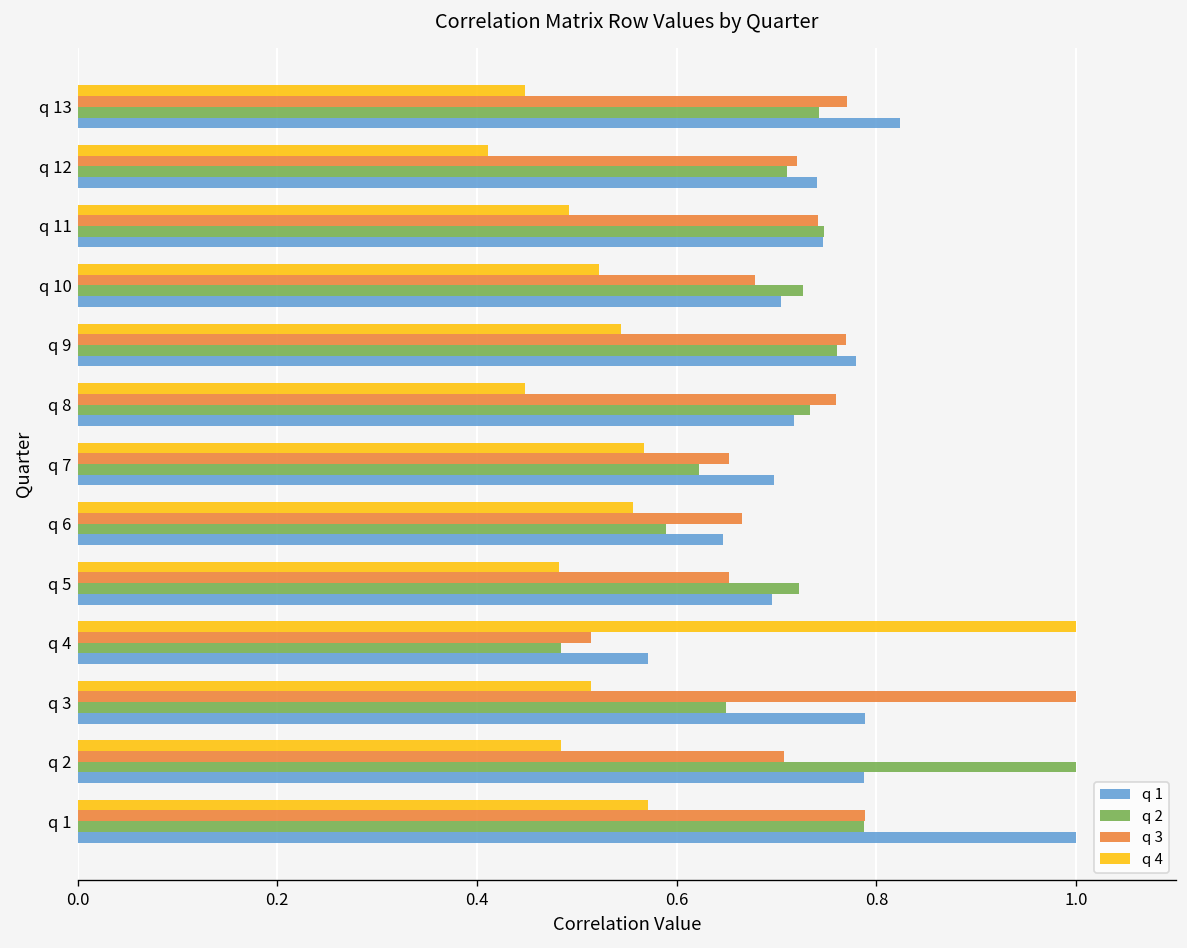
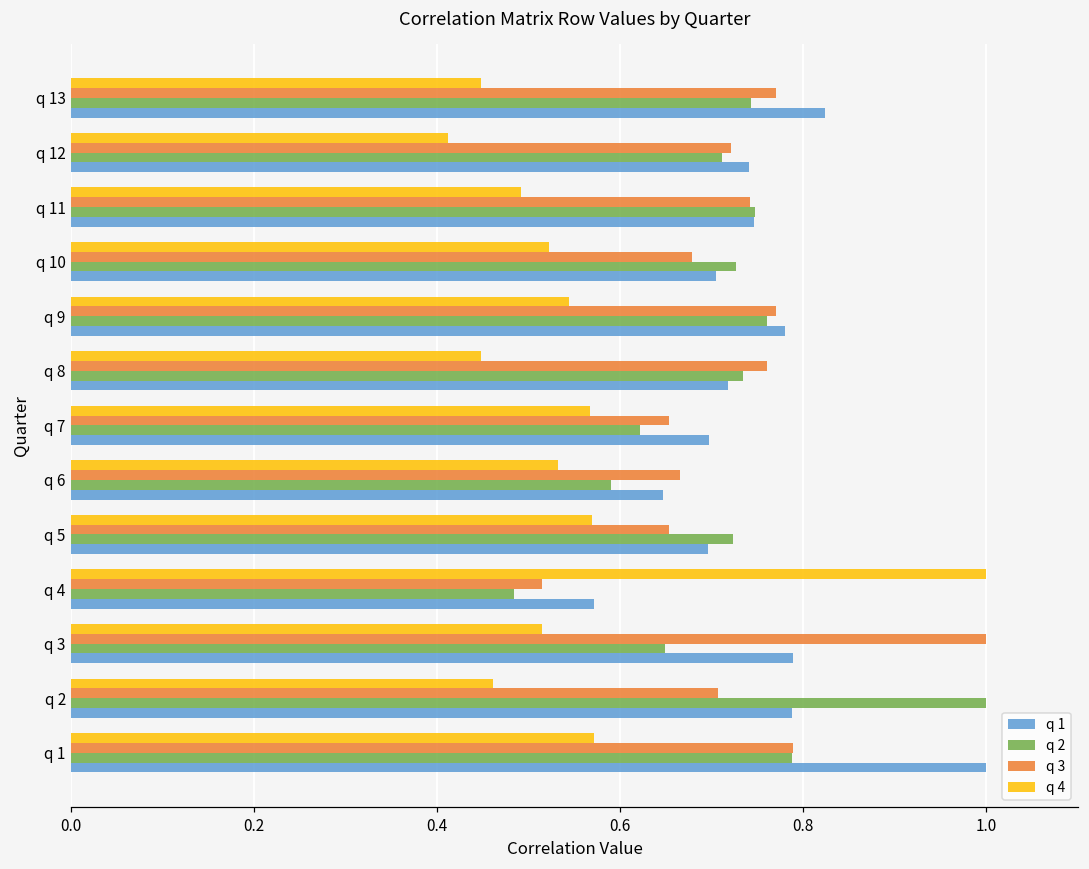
  {
    "q 1": {
      "q 13": 0.82,
      "q 12": 0.74,
      "q 11": 0.75,
      "q 10": 0.70,
      "q 9": 0.78,
      "q 8": 0.72,
      "q 7": 0.70,
      "q 6": 0.65,
      "q 5": 0.70,
      "q 4": 0.57,
      "q 3": 0.79,
      "q 2": 0.79,
      "q 1": 1.00
    },
    "q 2": {
      "q 13": 0.74,
      "q 12": 0.71,
      "q 11": 0.75,
      "q 10": 0.73,
      "q 9": 0.76,
      "q 8": 0.73,
      "q 7": 0.62,
      "q 6": 0.59,
      "q 5": 0.72,
      "q 4": 0.48,
      "q 3": 0.65,
      "q 2": 1.00,
      "q 1": 0.79
    },
    "q 3": {
      "q 13": 0.77,
      "q 12": 0.72,
      "q 11": 0.74,
      "q 10": 0.68,
      "q 9": 0.77,
      "q 8": 0.76,
      "q 7": 0.65,
      "q 6": 0.67,
      "q 5": 0.65,
      "q 4": 0.51,
      "q 3": 1.00,
      "q 2": 0.71,
      "q 1": 0.79
    },
    "q 4": {
      "q 13": 0.45,
      "q 12": 0.41,
      "q 11": 0.49,
      "q 10": 0.52,
      "q 9": 0.54,
      "q 8": 0.45,
      "q 7": 0.57,
-     "q 6": 0.56,
-     "q 5": 0.48,
+     "q 6": 0.53,
+     "q 5": 0.57,
      "q 4": 1.00,
      "q 3": 0.51,
-     "q 2": 0.48,
+     "q 2": 0.46,
      "q 1": 0.57
    }
  }
